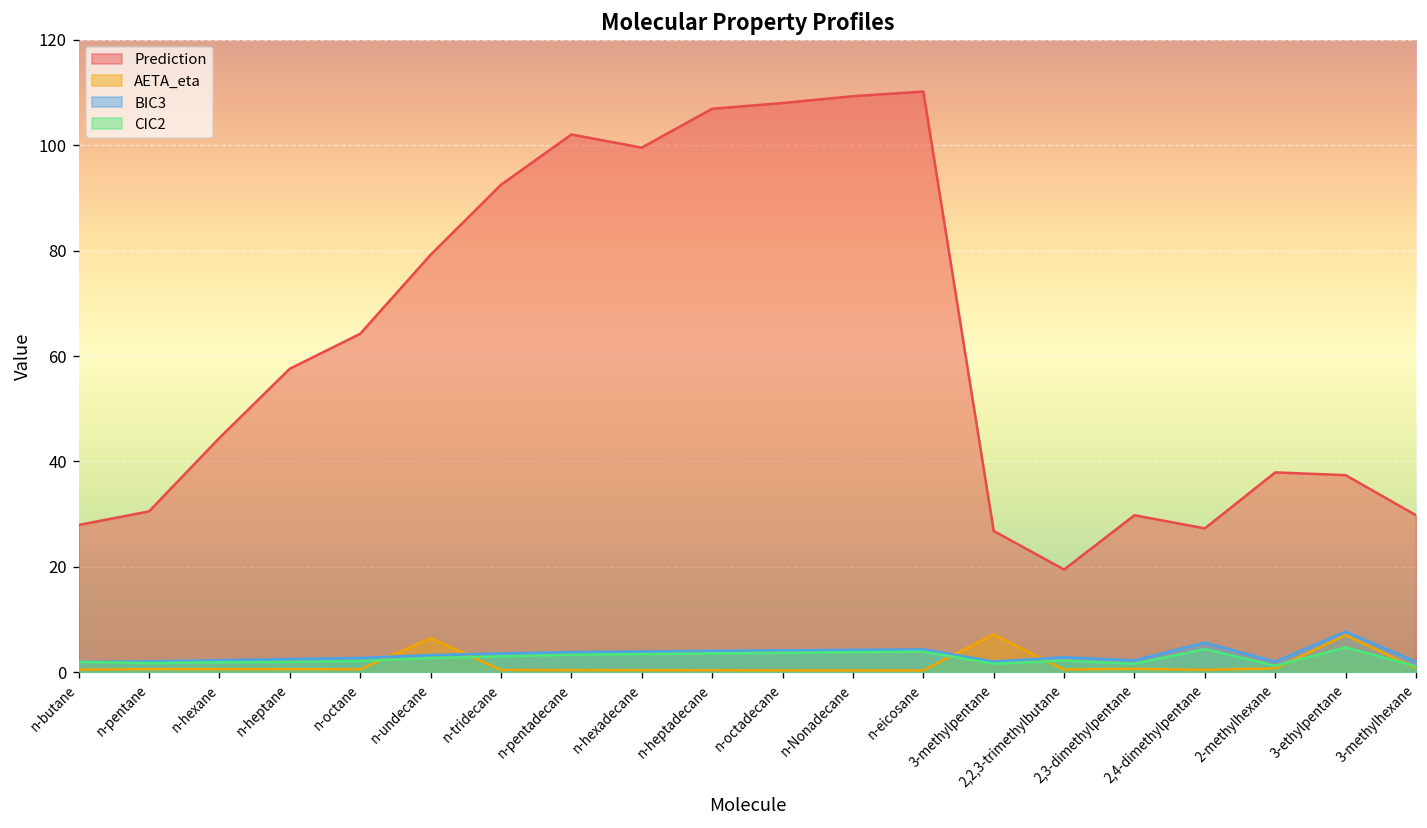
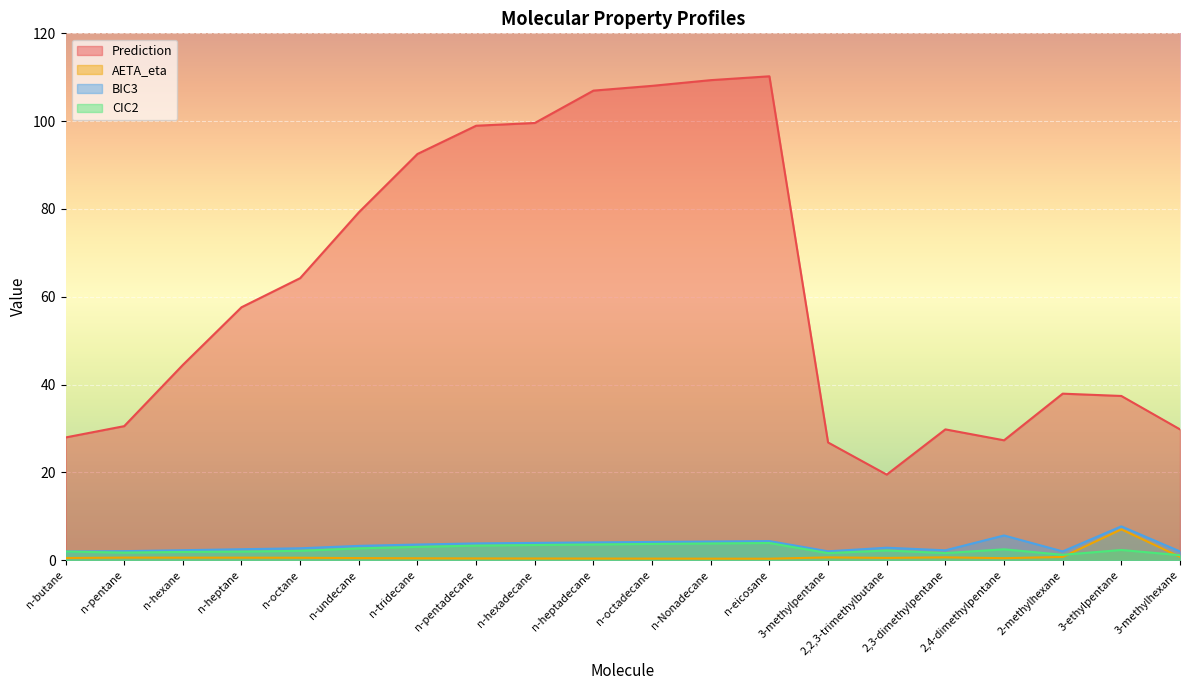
  {
    "Prediction": {
      "n-butane": 28,
      "n-pentane": 31,
      "n-hexane": 44,
      "n-heptane": 58,
      "n-octane": 64,
      "n-undecane": 79,
      "n-tridecane": 93,
-     "n-pentadecane": 102,
+     "n-pentadecane": 99,
      "n-hexadecane": 100,
      "n-heptadecane": 107,
      "n-octadecane": 108,
      "n-Nonadecane": 109,
      "n-eicosane": 110,
      "3-methylpentane": 27,
      "2,2,3-trimethylbutane": 19,
      "2,3-dimethylpentane": 30,
      "2,4-dimethylpentane": 27,
      "2-methylhexane": 38,
      "3-ethylpentane": 37,
      "3-methylhexane": 30
    },
    "AETA_eta": {
      "n-butane": 0,
      "n-pentane": 1,
      "n-hexane": 1,
      "n-heptane": 1,
      "n-octane": 1,
-     "n-undecane": 6,
+     "n-undecane": 0,
      "n-tridecane": 0,
      "n-pentadecane": 0,
      "n-hexadecane": 0,
      "n-heptadecane": 0,
      "n-octadecane": 0,
      "n-Nonadecane": 0,
      "n-eicosane": 0,
-     "3-methylpentane": 7,
+     "3-methylpentane": 1,
      "2,2,3-trimethylbutane": 1,
      "2,3-dimethylpentane": 1,
      "2,4-dimethylpentane": 0,
      "3-ethylpentane": 7
    },
    "BIC3": {
      "2,2,3-trimethylbutane": 3,
      "2,3-dimethylpentane": 2,
      "2,4-dimethylpentane": 6,
      "2-methylhexane": 2,
      "3-ethylpentane": 8,
      "3-methylhexane": 2
    },
    "CIC2": {
      "2,2,3-trimethylbutane": 2,
      "2,3-dimethylpentane": 2,
-     "2,4-dimethylpentane": 4,
-     "3-ethylpentane": 5
+     "2,4-dimethylpentane": 2,
+     "3-ethylpentane": 2
    }
  }
